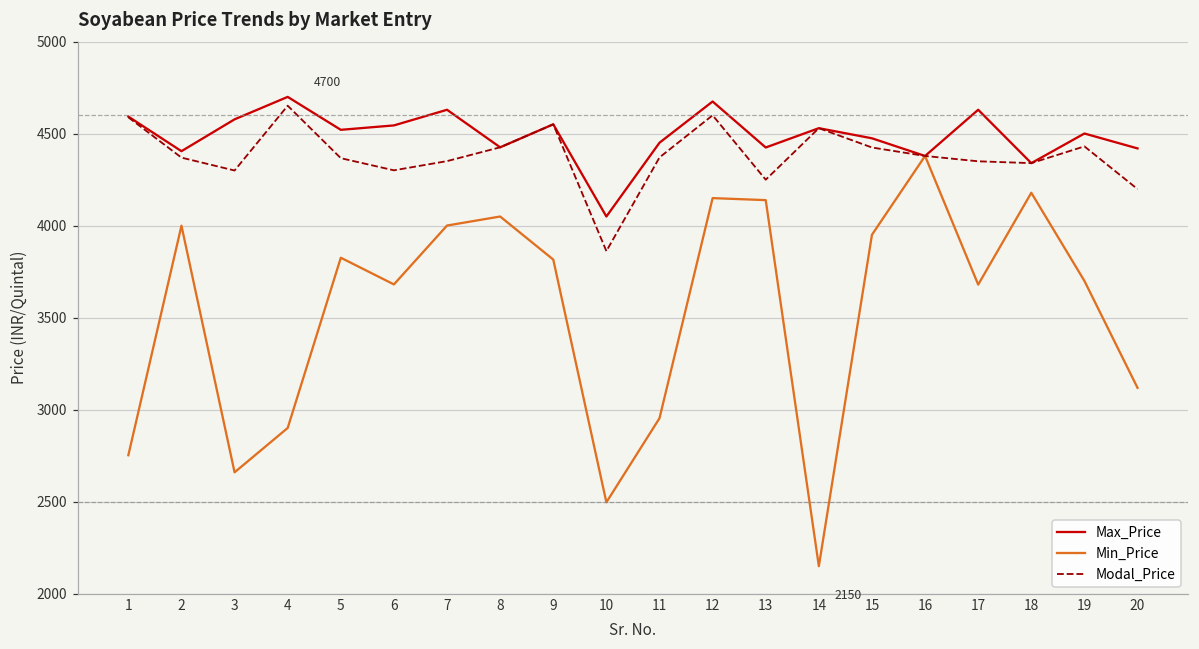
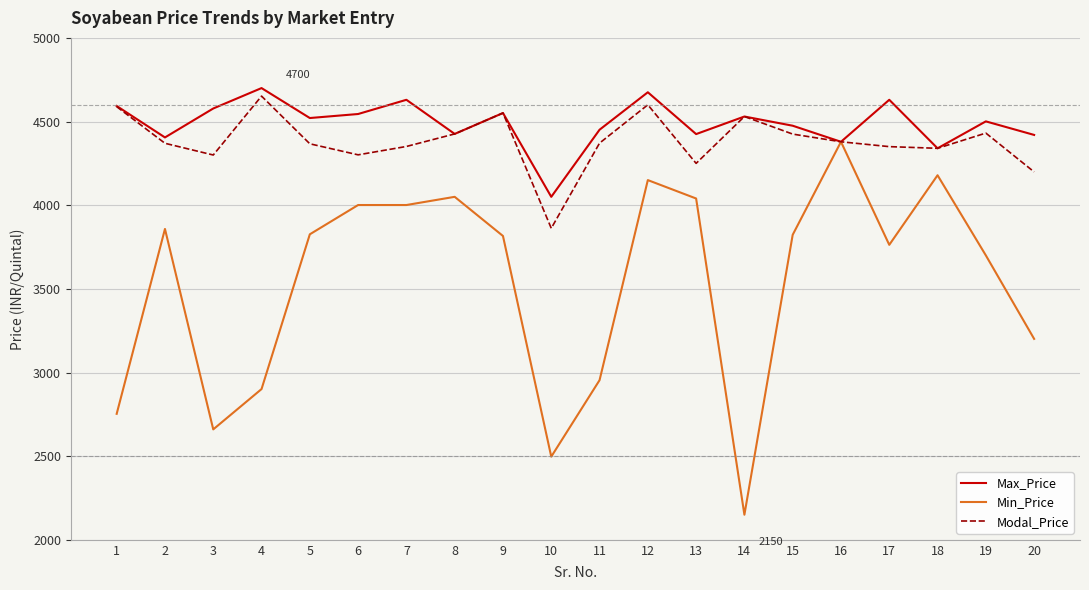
  {
    "Min_Price": {
      "1": 2750,
-     "2": 4000,
+     "2": 3860,
      "3": 2660,
      "4": 2900,
      "5": 3830,
-     "6": 3680,
+     "6": 4000,
      "7": 4000,
      "8": 4050,
      "9": 3820,
      "10": 2500,
      "11": 2950,
      "12": 4150,
-     "13": 4140,
-     "15": 3950,
-     "17": 3680,
+     "13": 4040,
+     "15": 3820,
+     "17": 3760,
      "18": 4180,
      "19": 3700,
-     "20": 3120
+     "20": 3200
    }
  }
